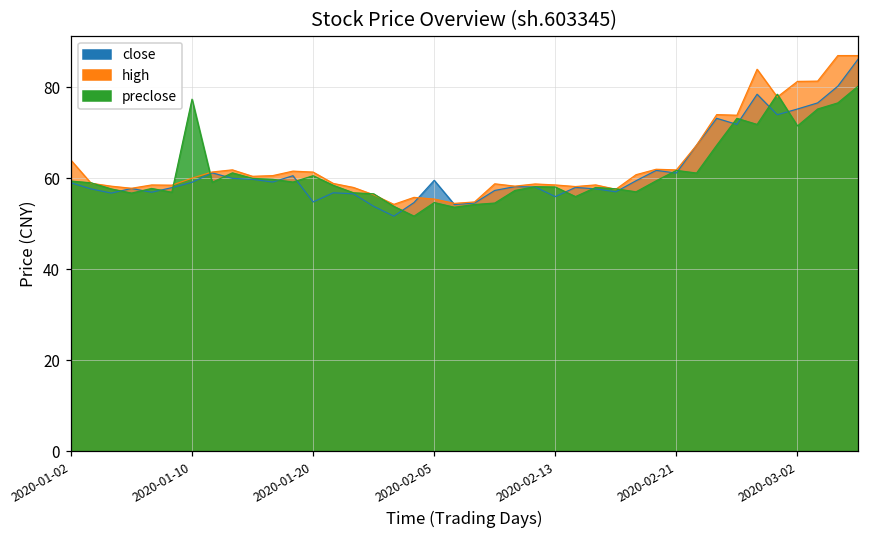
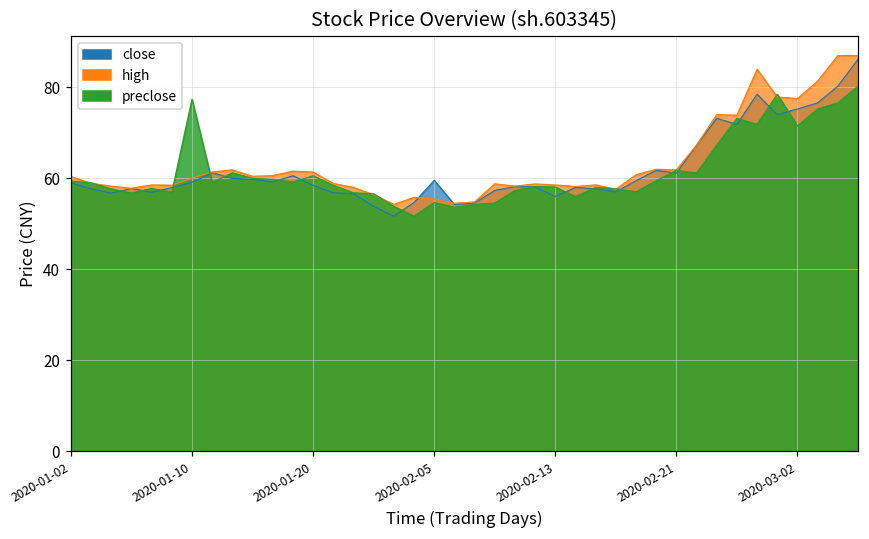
  {
    "close": {
      "2020-01-10": 59,
-     "2020-01-20": 55,
+     "2020-01-20": 58,
      "2020-02-05": 60,
      "2020-02-13": 56,
      "2020-03-02": 75
    },
    "high": {
-     "2020-01-02": 64,
+     "2020-01-02": 60,
      "2020-01-10": 60,
      "2020-01-20": 61,
      "2020-02-05": 55,
-     "2020-03-02": 81
+     "2020-03-02": 78
    },
    "preclose": {
      "2020-01-10": 77,
      "2020-01-20": 61,
      "2020-02-05": 55,
      "2020-03-02": 72
    }
  }
